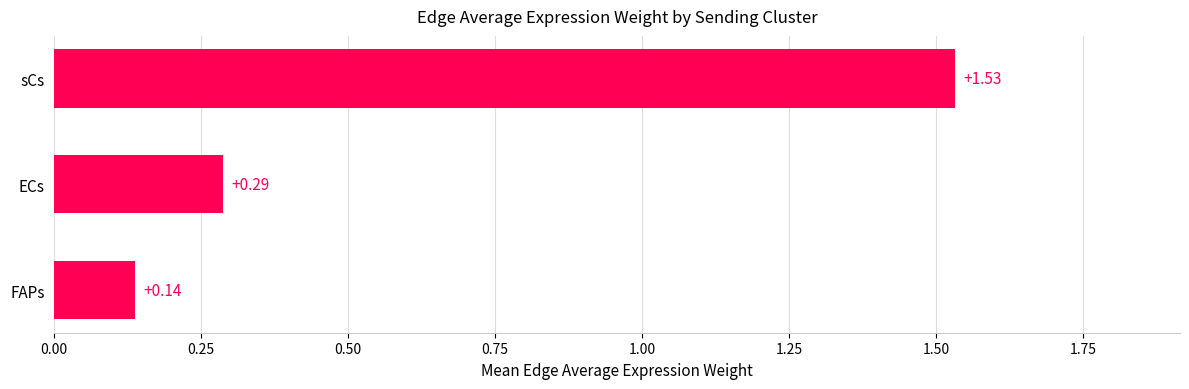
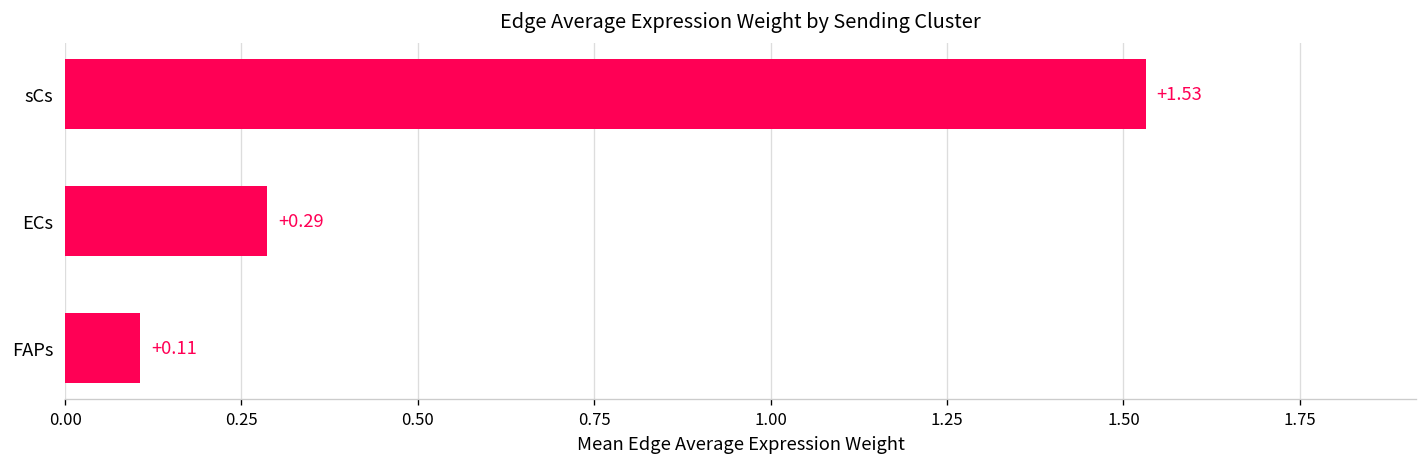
  {
    "sCs": "+1.53",
    "ECs": "+0.29",
-   "FAPs": "+0.14"
+   "FAPs": "+0.11"
  }
